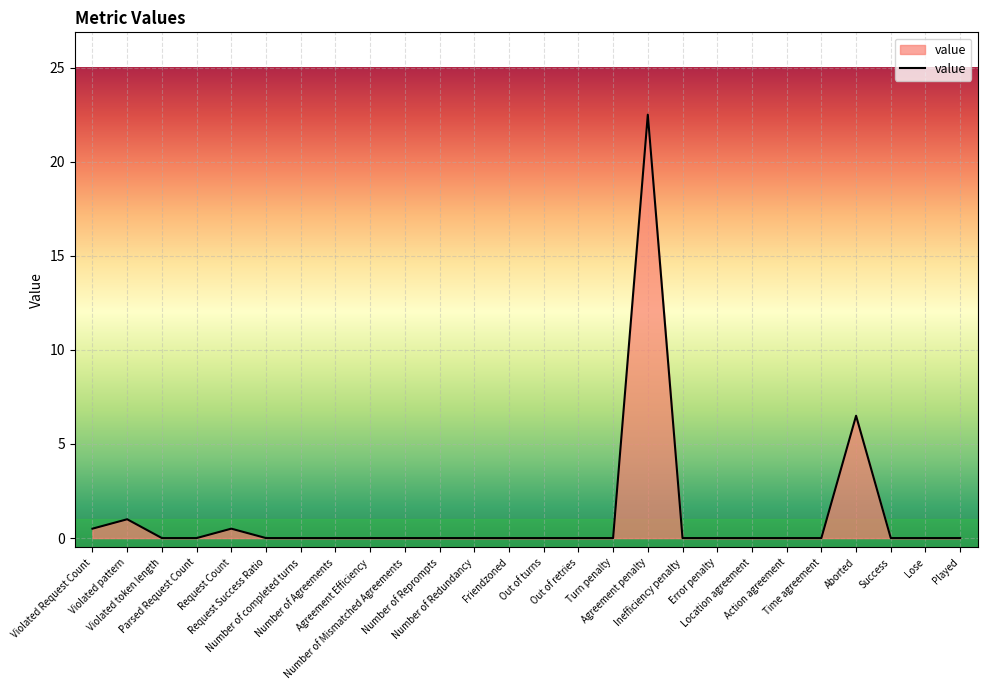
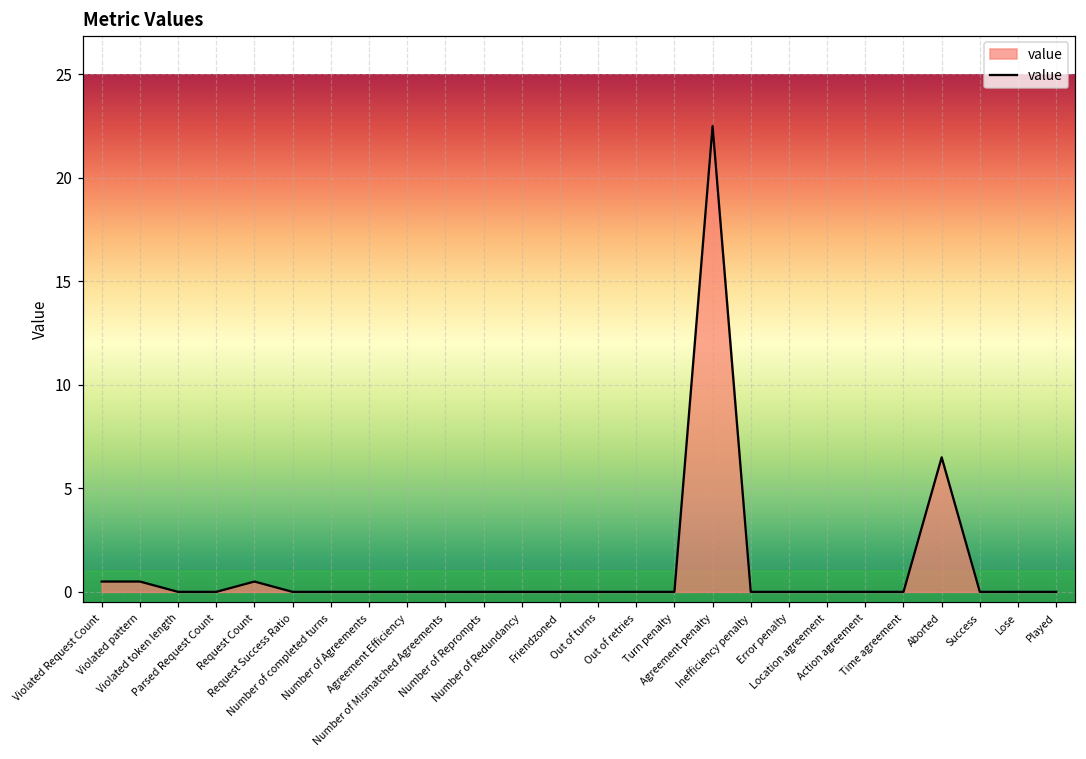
  {
    "Violated Request Count": 0.5,
-   "Violated pattern": 1.0,
+   "Violated pattern": 0.5,
    "Violated token length": 0.0,
    "Parsed Request Count": 0.0,
    "Request Count": 0.5,
    "Request Success Ratio": 0.0,
    "Number of completed turns": 0.0,
    "Number of Agreements": 0.0,
    "Agreement Efficiency": 0.0,
    "Number of Mismatched Agreements": 0.0,
    "Number of Reprompts": 0.0,
    "Number of Redundancy": 0.0,
    "Friendzoned": 0.0,
    "Out of turns": 0.0,
    "Out of retries": 0.0,
    "Turn penalty": 0.0,
    "Agreement penalty": 22.5,
    "Inefficiency penalty": 0.0,
    "Error penalty": 0.0,
    "Location agreement": 0.0,
    "Action agreement": 0.0,
    "Time agreement": 0.0,
    "Aborted": 6.5,
    "Success": 0.0,
    "Lose": 0.0,
    "Played": 0.0
  }
